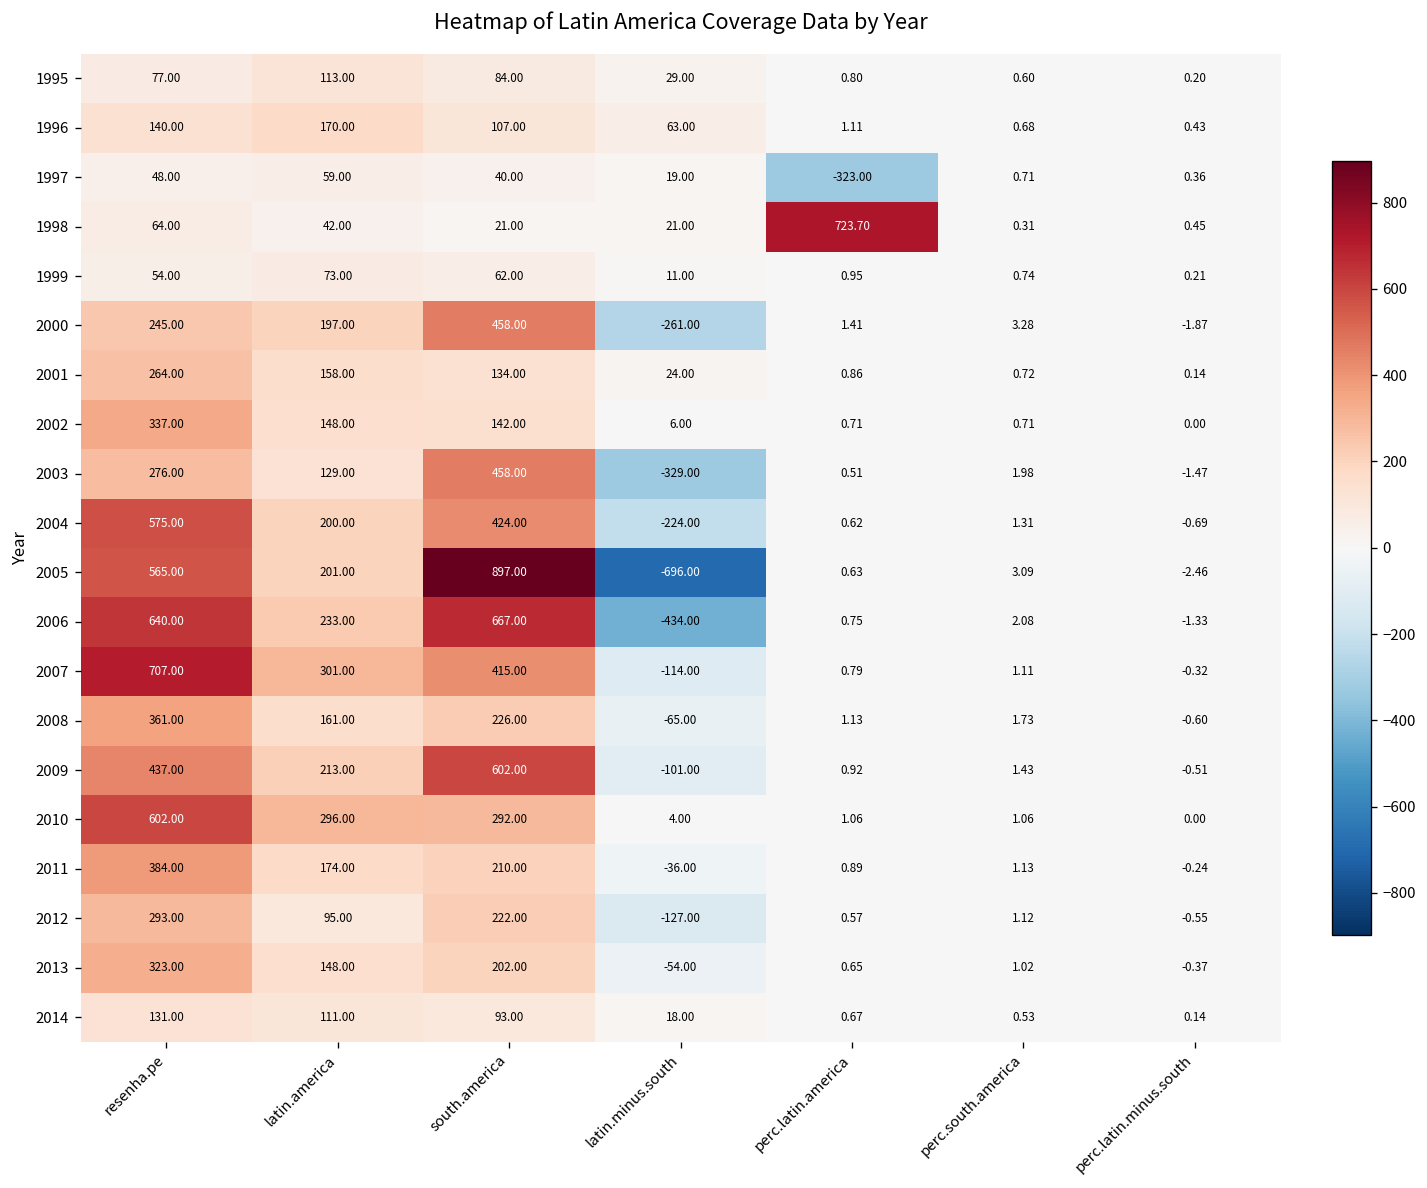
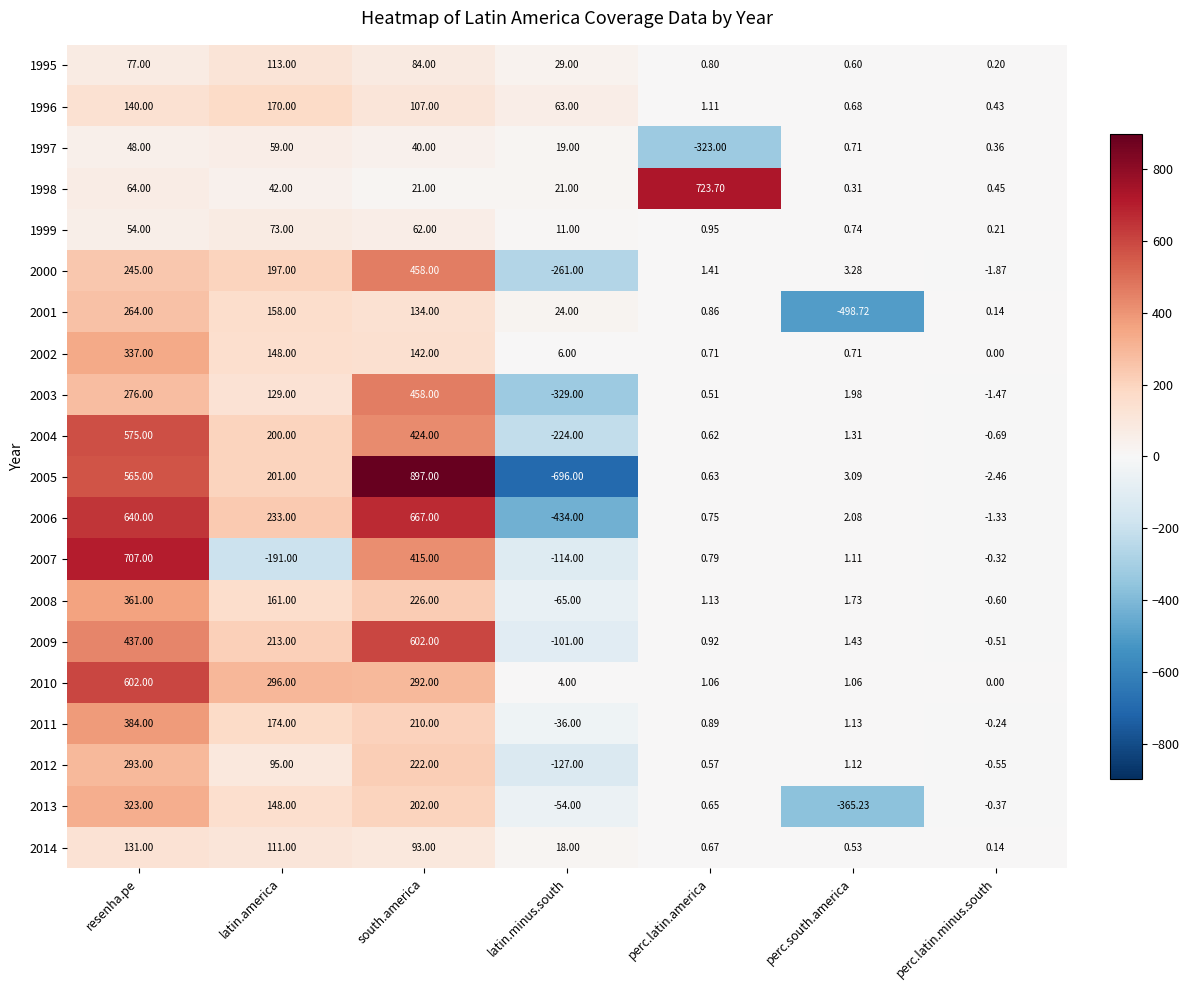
  {
    "1995": {
      "resenha.pe": 77.00,
      "latin.america": 113.00,
      "south.america": 84.00,
      "latin.minus.south": 29.00,
      "perc.latin.america": 0.80,
      "perc.south.america": 0.60,
      "perc.latin.minus.south": 0.20
    },
    "1996": {
      "resenha.pe": 140.00,
      "latin.america": 170.00,
      "south.america": 107.00,
      "latin.minus.south": 63.00,
      "perc.latin.america": 1.11,
      "perc.south.america": 0.68,
      "perc.latin.minus.south": 0.43
    },
    "1997": {
      "resenha.pe": 48.00,
      "latin.america": 59.00,
      "south.america": 40.00,
      "latin.minus.south": 19.00,
      "perc.latin.america": -323.00,
      "perc.south.america": 0.71,
      "perc.latin.minus.south": 0.36
    },
    "1998": {
      "resenha.pe": 64.00,
      "latin.america": 42.00,
      "south.america": 21.00,
      "latin.minus.south": 21.00,
      "perc.latin.america": 723.70,
      "perc.south.america": 0.31,
      "perc.latin.minus.south": 0.45
    },
    "1999": {
      "resenha.pe": 54.00,
      "latin.america": 73.00,
      "south.america": 62.00,
      "latin.minus.south": 11.00,
      "perc.latin.america": 0.95,
      "perc.south.america": 0.74,
      "perc.latin.minus.south": 0.21
    },
    "2000": {
      "resenha.pe": 245.00,
      "latin.america": 197.00,
      "south.america": 458.00,
      "latin.minus.south": -261.00,
      "perc.latin.america": 1.41,
      "perc.south.america": 3.28,
      "perc.latin.minus.south": -1.87
    },
    "2001": {
      "resenha.pe": 264.00,
      "latin.america": 158.00,
      "south.america": 134.00,
      "latin.minus.south": 24.00,
      "perc.latin.america": 0.86,
-     "perc.south.america": 0.72,
+     "perc.south.america": -498.72,
      "perc.latin.minus.south": 0.14
    },
    "2002": {
      "resenha.pe": 337.00,
      "latin.america": 148.00,
      "south.america": 142.00,
      "latin.minus.south": 6.00,
      "perc.latin.america": 0.71,
      "perc.south.america": 0.71,
      "perc.latin.minus.south": 0.00
    },
    "2003": {
      "resenha.pe": 276.00,
      "latin.america": 129.00,
      "south.america": 458.00,
      "latin.minus.south": -329.00,
      "perc.latin.america": 0.51,
      "perc.south.america": 1.98,
      "perc.latin.minus.south": -1.47
    },
    "2004": {
      "resenha.pe": 575.00,
      "latin.america": 200.00,
      "south.america": 424.00,
      "latin.minus.south": -224.00,
      "perc.latin.america": 0.62,
      "perc.south.america": 1.31,
      "perc.latin.minus.south": -0.69
    },
    "2005": {
      "resenha.pe": 565.00,
      "latin.america": 201.00,
      "south.america": 897.00,
      "latin.minus.south": -696.00,
      "perc.latin.america": 0.63,
      "perc.south.america": 3.09,
      "perc.latin.minus.south": -2.46
    },
    "2006": {
      "resenha.pe": 640.00,
      "latin.america": 233.00,
      "south.america": 667.00,
      "latin.minus.south": -434.00,
      "perc.latin.america": 0.75,
      "perc.south.america": 2.08,
      "perc.latin.minus.south": -1.33
    },
    "2007": {
      "resenha.pe": 707.00,
-     "latin.america": 301.00,
+     "latin.america": -191.00,
      "south.america": 415.00,
      "latin.minus.south": -114.00,
      "perc.latin.america": 0.79,
      "perc.south.america": 1.11,
      "perc.latin.minus.south": -0.32
    },
    "2008": {
      "resenha.pe": 361.00,
      "latin.america": 161.00,
      "south.america": 226.00,
      "latin.minus.south": -65.00,
      "perc.latin.america": 1.13,
      "perc.south.america": 1.73,
      "perc.latin.minus.south": -0.60
    },
    "2009": {
      "resenha.pe": 437.00,
      "latin.america": 213.00,
      "south.america": 602.00,
      "latin.minus.south": -101.00,
      "perc.latin.america": 0.92,
      "perc.south.america": 1.43,
      "perc.latin.minus.south": -0.51
    },
    "2010": {
      "resenha.pe": 602.00,
      "latin.america": 296.00,
      "south.america": 292.00,
      "latin.minus.south": 4.00,
      "perc.latin.america": 1.06,
      "perc.south.america": 1.06,
      "perc.latin.minus.south": 0.00
    },
    "2011": {
      "resenha.pe": 384.00,
      "latin.america": 174.00,
      "south.america": 210.00,
      "latin.minus.south": -36.00,
      "perc.latin.america": 0.89,
      "perc.south.america": 1.13,
      "perc.latin.minus.south": -0.24
    },
    "2012": {
      "resenha.pe": 293.00,
      "latin.america": 95.00,
      "south.america": 222.00,
      "latin.minus.south": -127.00,
      "perc.latin.america": 0.57,
      "perc.south.america": 1.12,
      "perc.latin.minus.south": -0.55
    },
    "2013": {
      "resenha.pe": 323.00,
      "latin.america": 148.00,
      "south.america": 202.00,
      "latin.minus.south": -54.00,
      "perc.latin.america": 0.65,
-     "perc.south.america": 1.02,
+     "perc.south.america": -365.23,
      "perc.latin.minus.south": -0.37
    },
    "2014": {
      "resenha.pe": 131.00,
      "latin.america": 111.00,
      "south.america": 93.00,
      "latin.minus.south": 18.00,
      "perc.latin.america": 0.67,
      "perc.south.america": 0.53,
      "perc.latin.minus.south": 0.14
    }
  }
